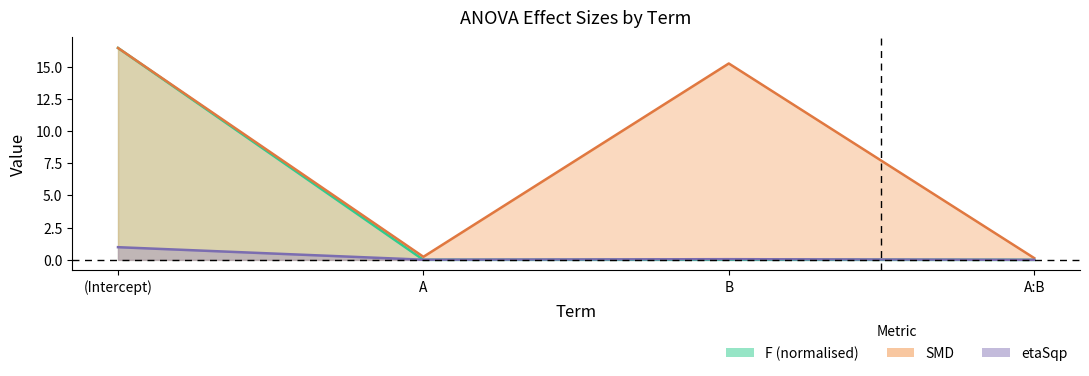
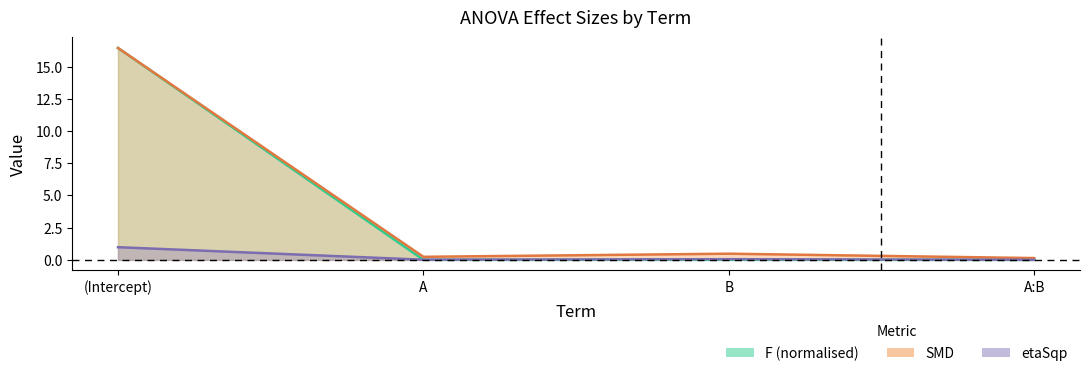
  {
    "SMD": {
      "A": 0.2,
-     "B": 15.2
+     "B": 0.5
    }
  }
